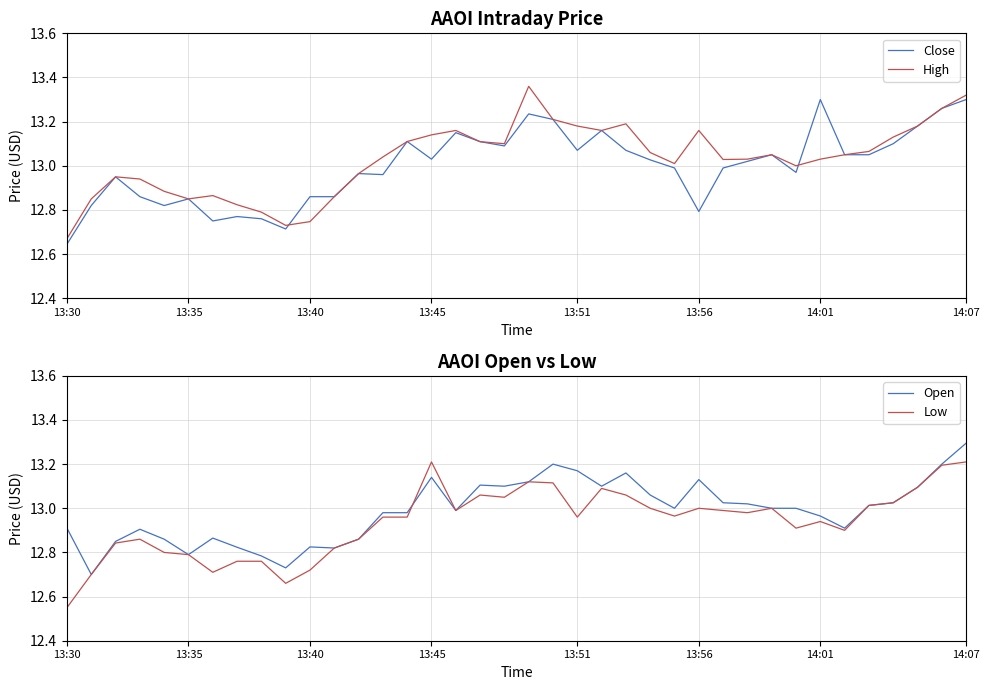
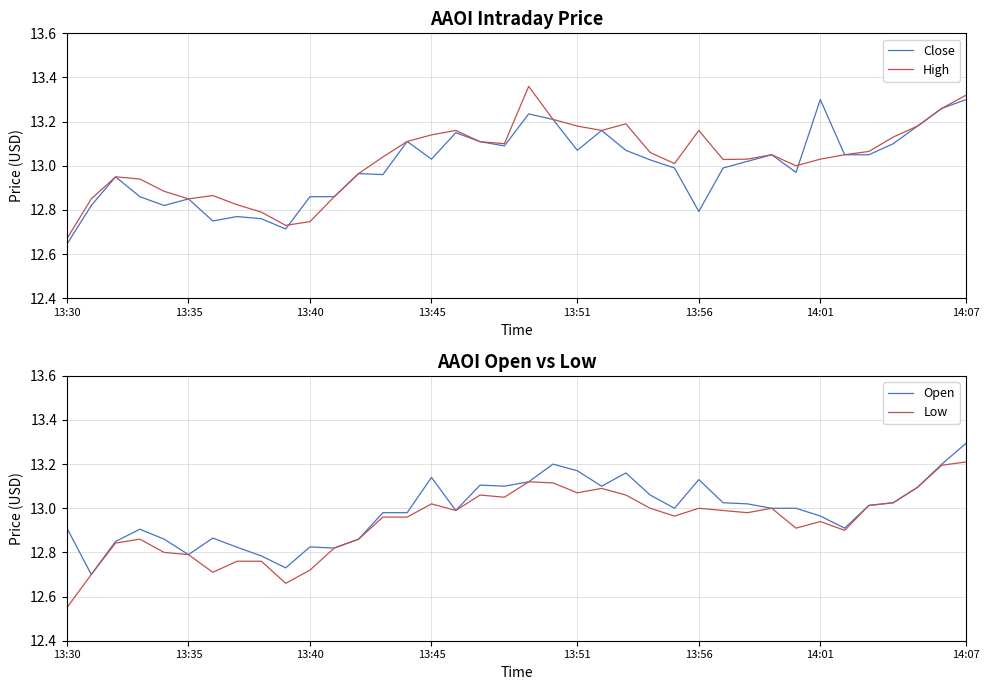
  {
    "AAOI Intraday Price": {
      "Close": {
        "13:30": 12.65,
        "13:40": 12.86,
        "13:45": 13.03,
        "13:51": 13.07,
        "13:56": 12.79,
        "14:01": 13.30,
        "14:07": 13.30
      },
      "High": {
        "13:30": 12.67,
        "13:40": 12.75,
        "13:45": 13.14,
        "13:51": 13.18,
        "13:56": 13.16,
        "14:01": 13.03,
        "14:07": 13.32
      }
    },
    "AAOI Open vs Low": {
      "Open": {
        "13:30": 12.91,
        "13:40": 12.83,
        "13:45": 13.14,
        "13:51": 13.17,
        "13:56": 13.13,
        "14:01": 12.97,
        "14:07": 13.30
      },
      "Low": {
        "13:30": 12.55,
        "13:40": 12.72,
-       "13:45": 13.21,
-       "13:51": 12.96,
+       "13:45": 13.02,
+       "13:51": 13.07,
        "13:56": 13.00,
        "14:01": 12.94,
        "14:07": 13.21
      }
    }
  }
